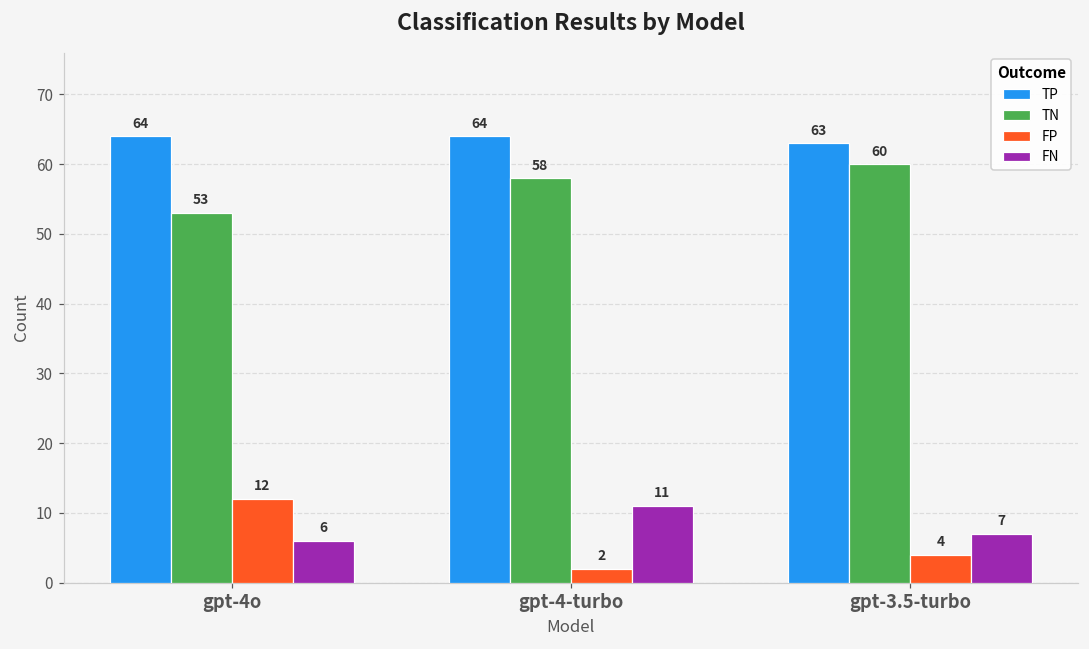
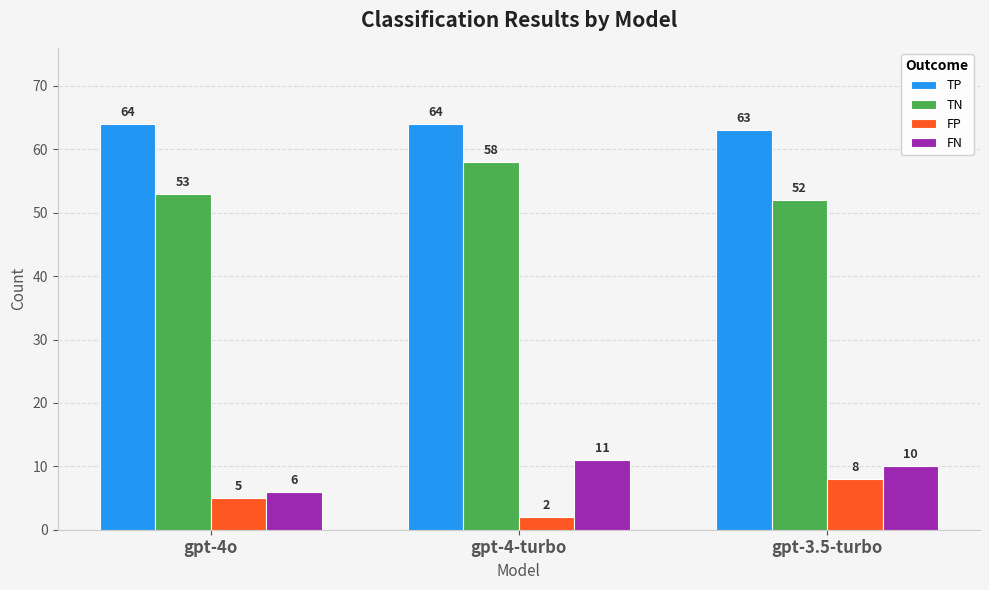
  {
    "TP": {
      "gpt-4o": 64,
      "gpt-4-turbo": 64,
      "gpt-3.5-turbo": 63
    },
    "TN": {
      "gpt-4o": 53,
      "gpt-4-turbo": 58,
-     "gpt-3.5-turbo": 60
+     "gpt-3.5-turbo": 52
    },
    "FP": {
-     "gpt-4o": 12,
+     "gpt-4o": 5,
      "gpt-4-turbo": 2,
-     "gpt-3.5-turbo": 4
+     "gpt-3.5-turbo": 8
    },
    "FN": {
      "gpt-4o": 6,
      "gpt-4-turbo": 11,
-     "gpt-3.5-turbo": 7
+     "gpt-3.5-turbo": 10
    }
  }
